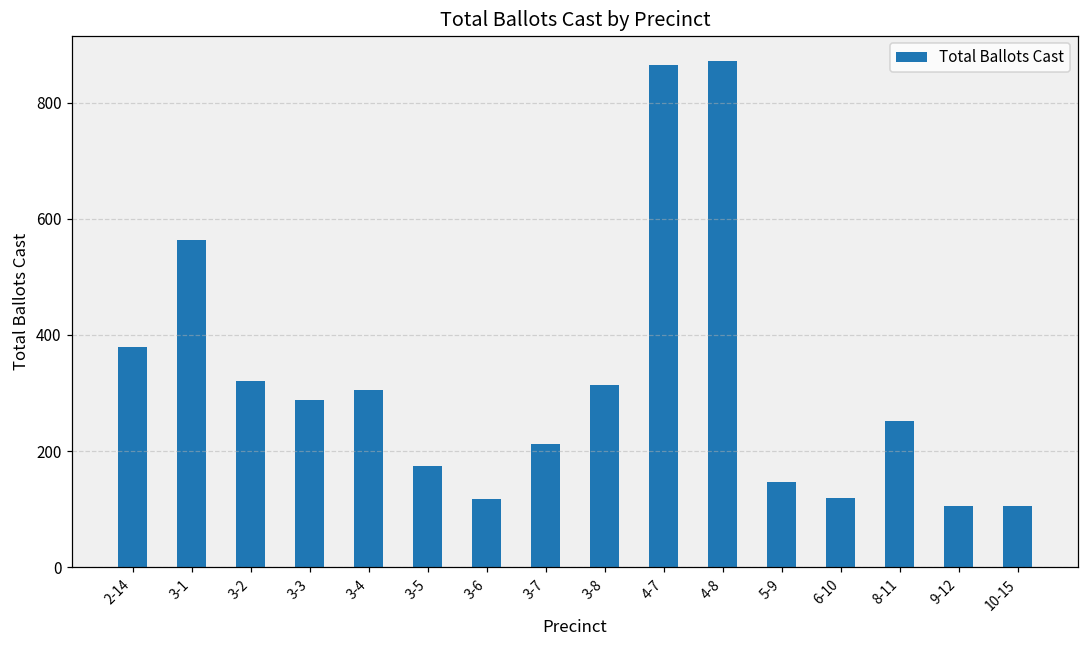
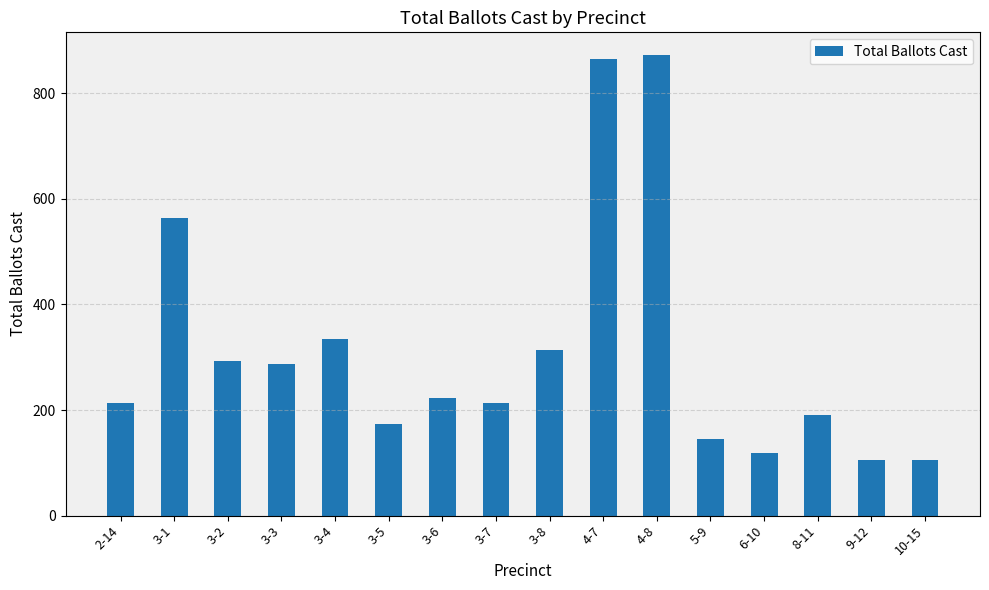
  {
-   "2-14": 380,
+   "2-14": 210,
    "3-1": 560,
-   "3-2": 320,
+   "3-2": 290,
    "3-3": 290,
-   "3-4": 310,
+   "3-4": 330,
    "3-5": 170,
-   "3-6": 120,
+   "3-6": 220,
    "3-7": 210,
    "3-8": 310,
    "4-7": 870,
    "4-8": 870,
    "5-9": 150,
    "6-10": 120,
-   "8-11": 250,
+   "8-11": 190,
    "9-12": 110,
    "10-15": 110
  }
